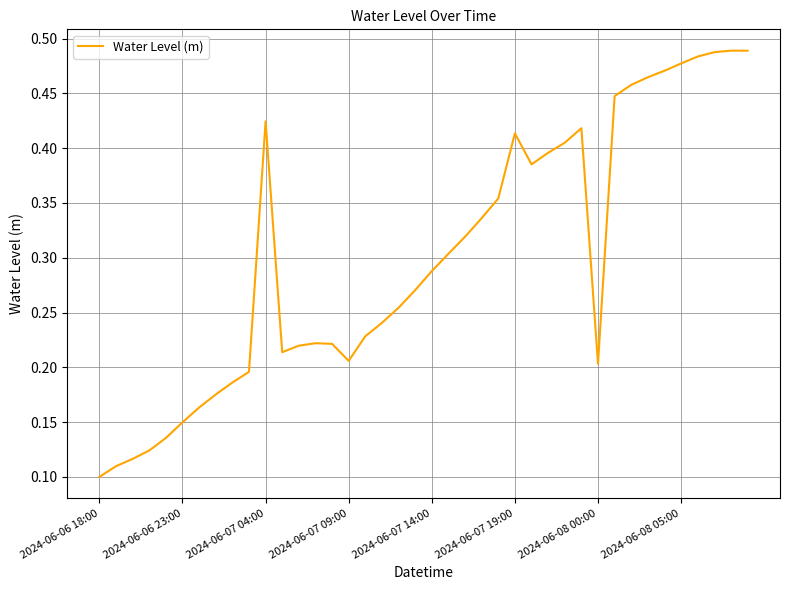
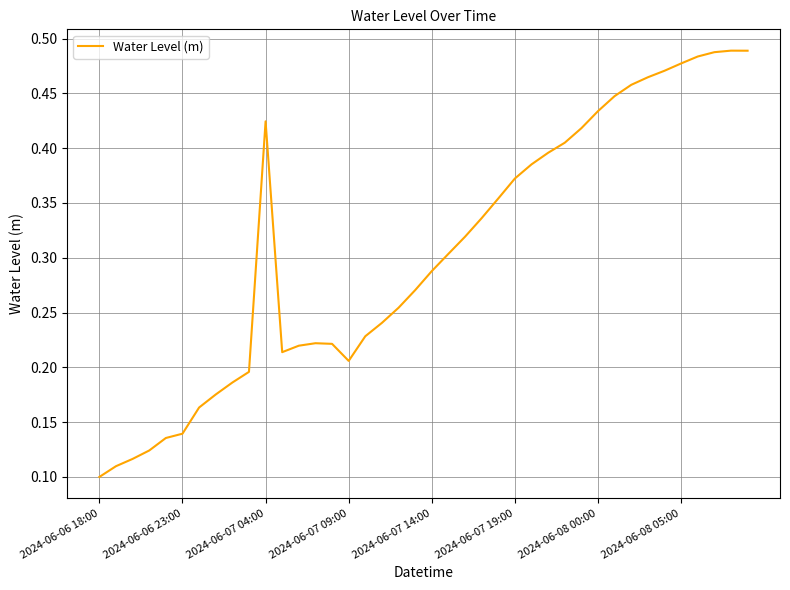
  {
    "2024-06-06 18:00": 0.100,
-   "2024-06-06 23:00": 0.150,
+   "2024-06-06 23:00": 0.139,
    "2024-06-07 04:00": 0.425,
    "2024-06-07 09:00": 0.206,
    "2024-06-07 14:00": 0.288,
-   "2024-06-07 19:00": 0.414,
-   "2024-06-08 00:00": 0.203,
+   "2024-06-07 19:00": 0.372,
+   "2024-06-08 00:00": 0.434,
    "2024-06-08 05:00": 0.477
  }
